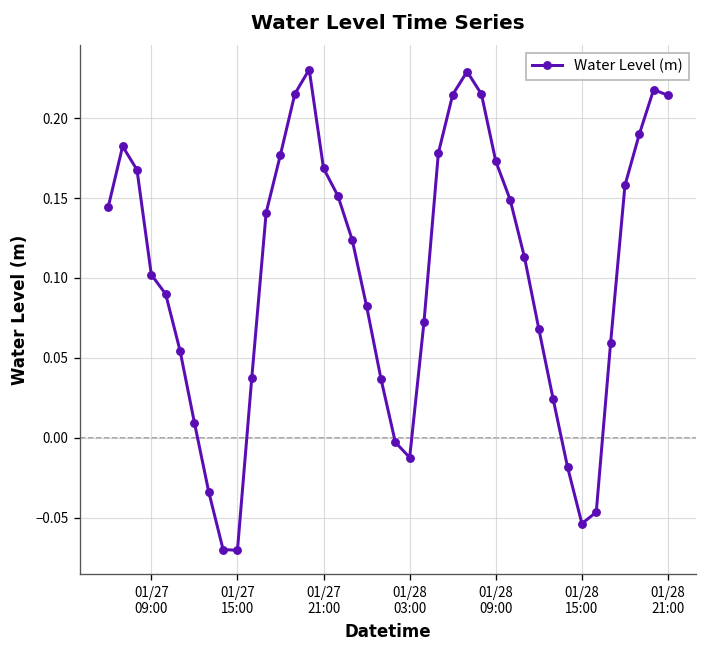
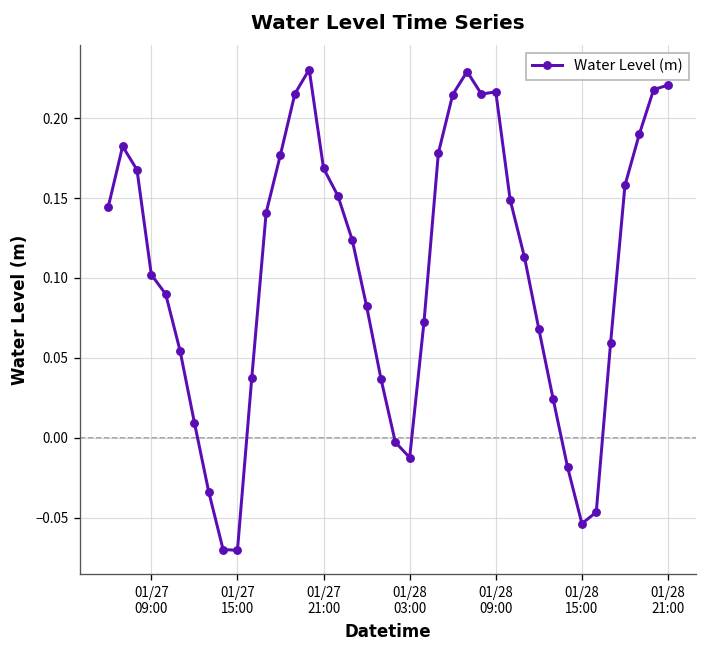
  {
    "01/27 09:00": 0.102,
    "01/27 15:00": -0.070,
    "01/27 21:00": 0.169,
    "01/28 03:00": -0.012,
-   "01/28 09:00": 0.173,
+   "01/28 09:00": 0.216,
    "01/28 15:00": -0.054,
-   "01/28 21:00": 0.214
+   "01/28 21:00": 0.221
  }
